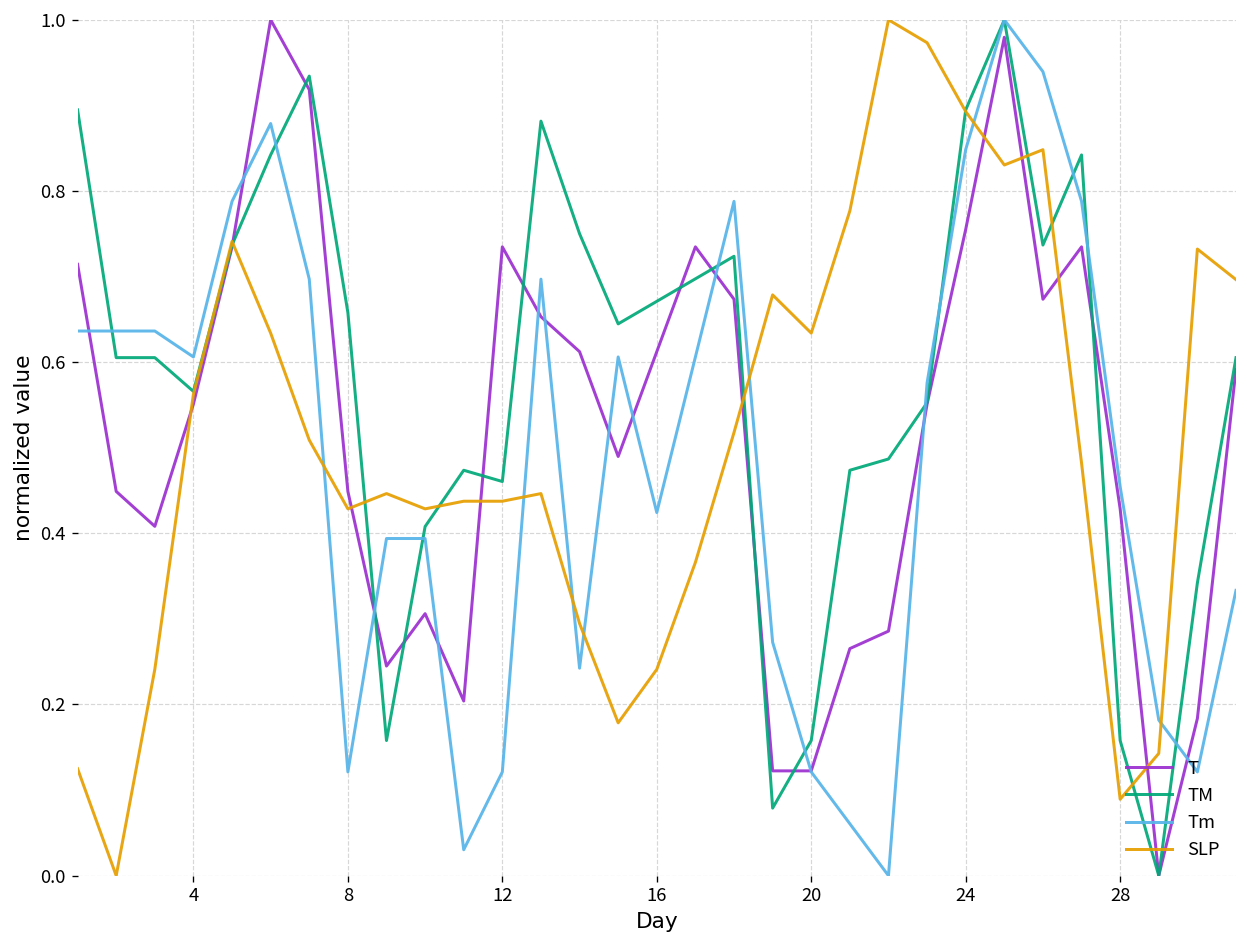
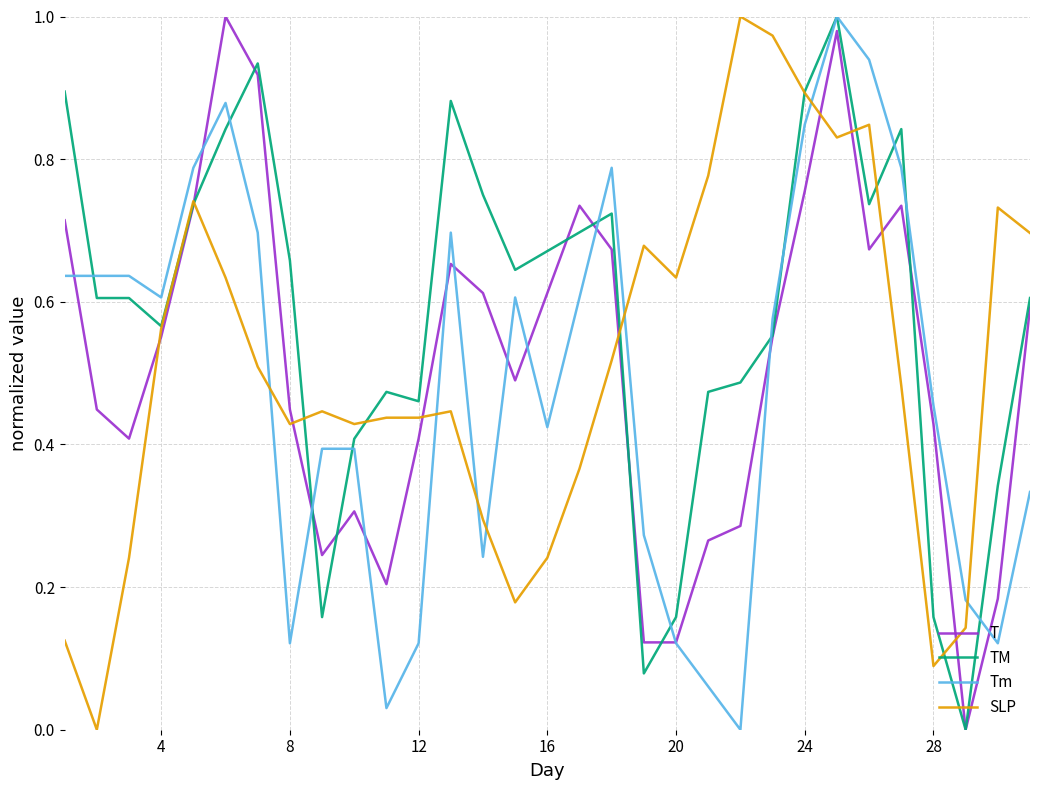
  {
    "T": {
      "4": 0.55,
      "8": 0.45,
-     "12": 0.73,
+     "12": 0.41,
      "16": 0.61,
      "24": 0.76,
      "28": 0.43
    },
    "TM": {
      "8": 0.66,
      "12": 0.46,
      "16": 0.67,
      "20": 0.16,
      "28": 0.16
    },
    "Tm": {
      "4": 0.61,
      "8": 0.12,
      "12": 0.12,
      "16": 0.42,
      "24": 0.85,
      "28": 0.45
    },
    "SLP": {
      "8": 0.43,
      "12": 0.44,
      "16": 0.24,
      "20": 0.63,
      "28": 0.09
    }
  }
